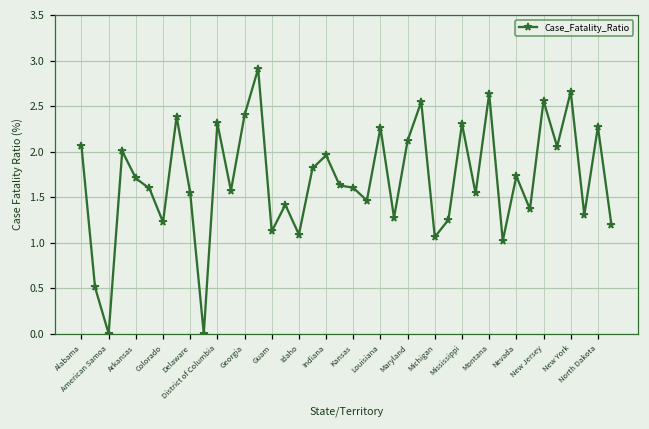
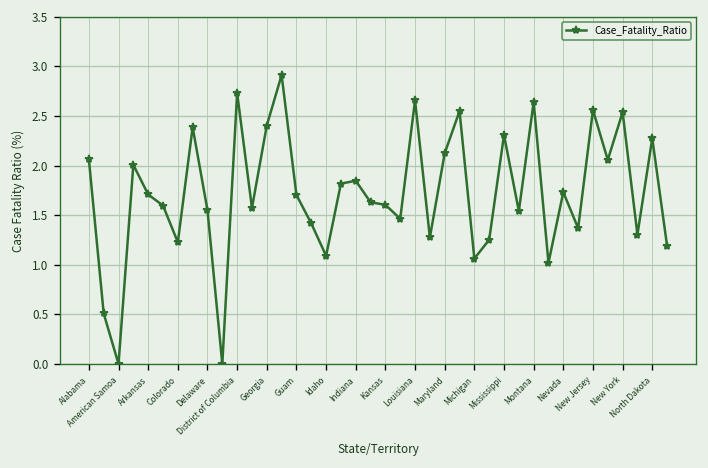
  {
    "Alabama": 2.1,
    "American Samoa": 0.0,
    "Arkansas": 1.7,
    "Colorado": 1.2,
    "Delaware": 1.5,
-   "District of Columbia": 2.3,
+   "District of Columbia": 2.7,
    "Georgia": 2.4,
-   "Guam": 1.1,
+   "Guam": 1.7,
    "Idaho": 1.1,
-   "Indiana": 2.0,
+   "Indiana": 1.8,
    "Kansas": 1.6,
-   "Louisiana": 2.3,
+   "Louisiana": 2.7,
    "Maryland": 2.1,
    "Michigan": 1.1,
    "Mississippi": 2.3,
    "Montana": 2.6,
    "Nevada": 1.7,
    "New Jersey": 2.6,
-   "New York": 2.7,
+   "New York": 2.5,
    "North Dakota": 2.3
  }
